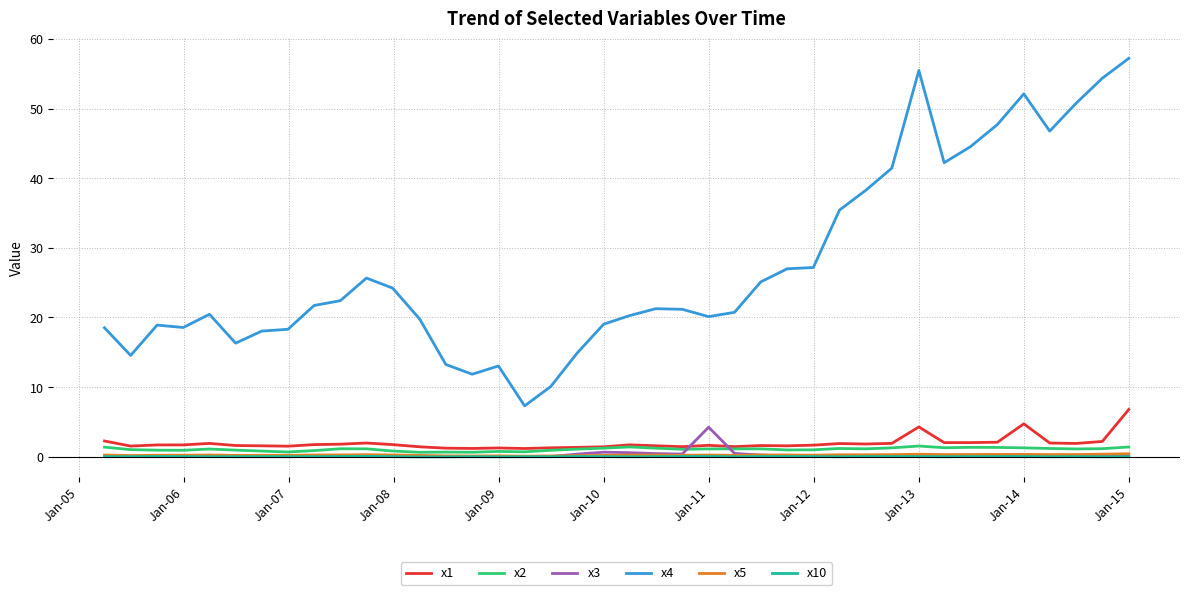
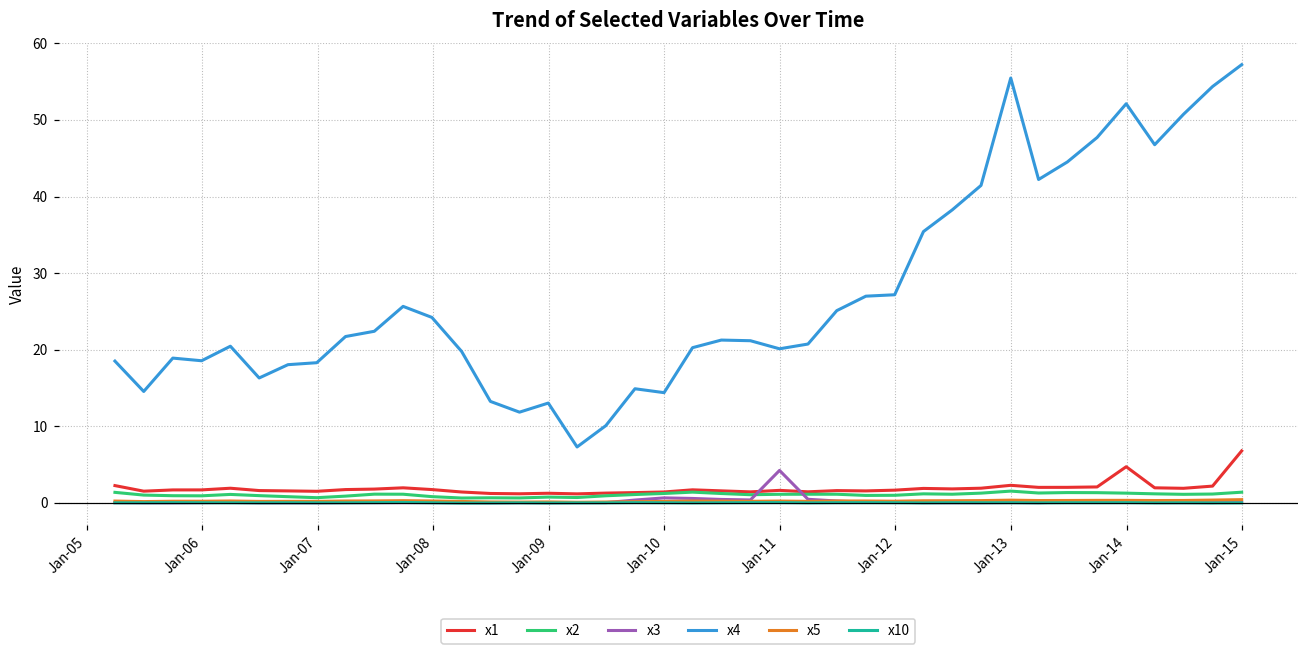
  {
    "x1": {
      "Jan-11": 2,
-     "Jan-13": 4,
+     "Jan-13": 2,
      "Jan-14": 5,
      "Jan-15": 7
    },
    "x3": {
      "Jan-10": 1,
      "Jan-11": 4
    },
    "x4": {
-     "Jan-10": 19,
+     "Jan-10": 14,
      "Jan-11": 20,
      "Jan-13": 55,
      "Jan-14": 52,
      "Jan-15": 57
    }
  }
